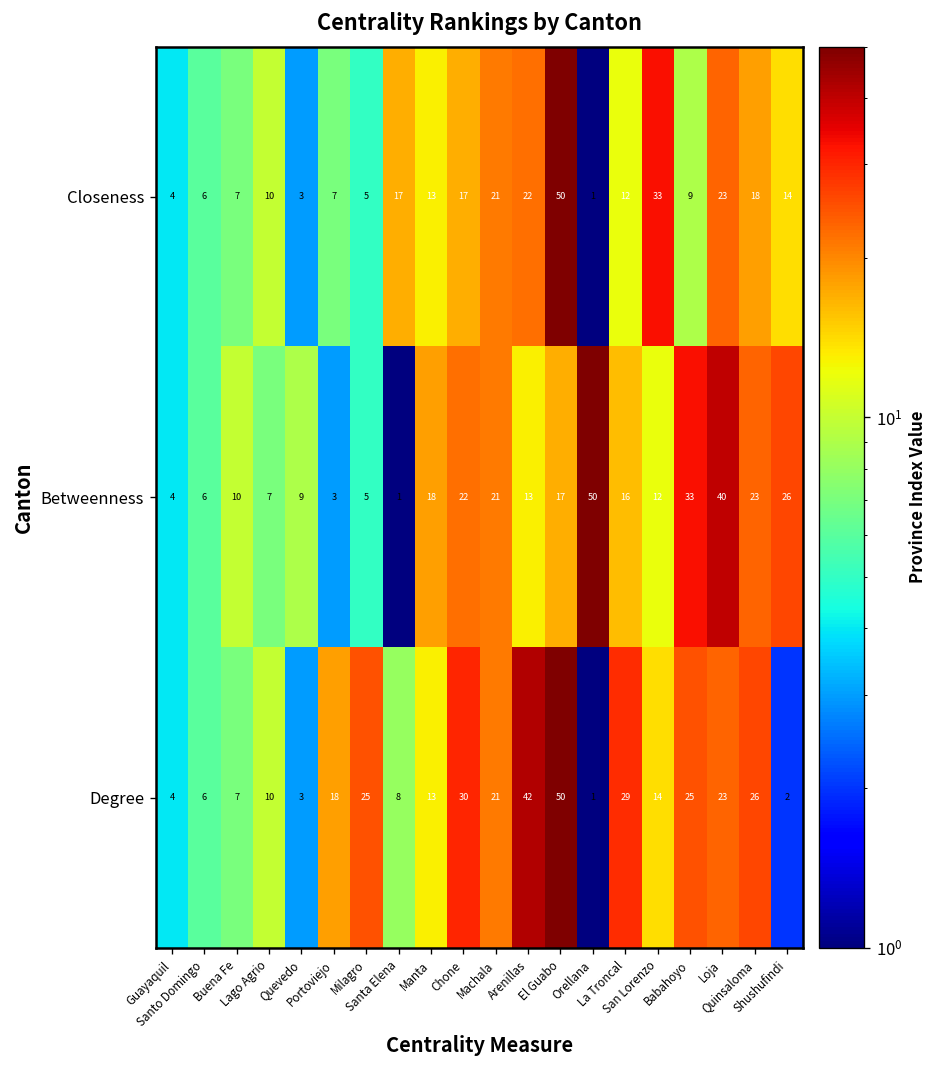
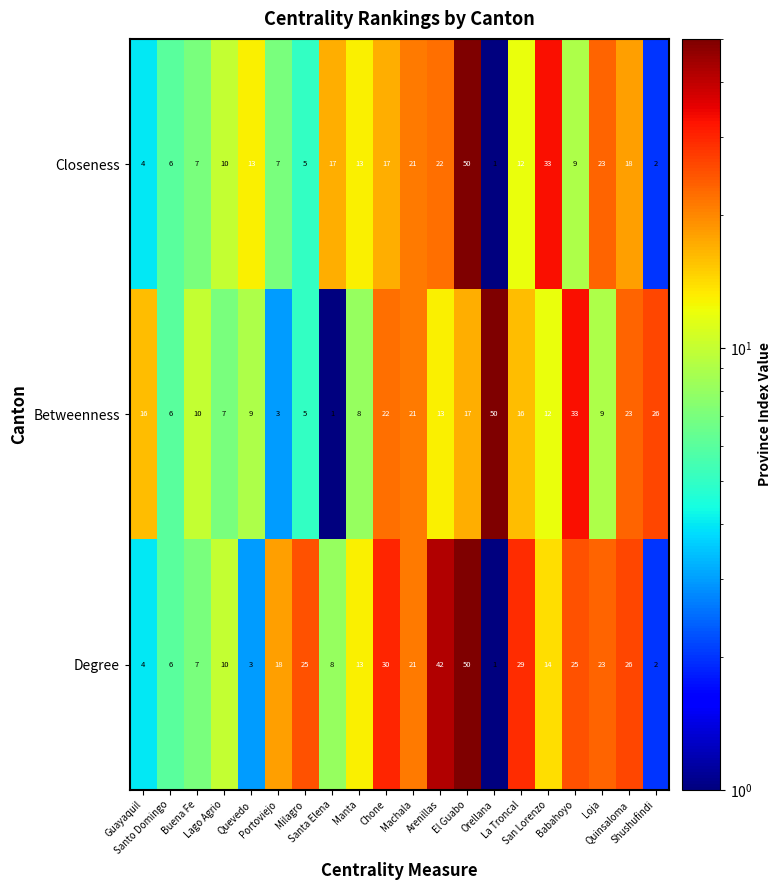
  {
    "Closeness": {
      "Guayaquil": 4,
      "Santo Domingo": 6,
      "Buena Fe": 7,
      "Lago Agrio": 10,
-     "Quevedo": 3,
+     "Quevedo": 13,
      "Portoviejo": 7,
      "Milagro": 5,
      "Santa Elena": 17,
      "Manta": 13,
      "Chone": 17,
      "Machala": 21,
      "Arenillas": 22,
      "El Guabo": 50,
      "Orellana": 1,
      "La Troncal": 12,
      "San Lorenzo": 33,
      "Babahoyo": 9,
      "Loja": 23,
      "Quinsaloma": 18,
-     "Shushufindi": 14
+     "Shushufindi": 2
    },
    "Betweenness": {
-     "Guayaquil": 4,
+     "Guayaquil": 16,
      "Santo Domingo": 6,
      "Buena Fe": 10,
      "Lago Agrio": 7,
      "Quevedo": 9,
      "Portoviejo": 3,
      "Milagro": 5,
      "Santa Elena": 1,
-     "Manta": 18,
+     "Manta": 8,
      "Chone": 22,
      "Machala": 21,
      "Arenillas": 13,
      "El Guabo": 17,
      "Orellana": 50,
      "La Troncal": 16,
      "San Lorenzo": 12,
      "Babahoyo": 33,
-     "Loja": 40,
+     "Loja": 9,
      "Quinsaloma": 23,
      "Shushufindi": 26
    },
    "Degree": {
      "Guayaquil": 4,
      "Santo Domingo": 6,
      "Buena Fe": 7,
      "Lago Agrio": 10,
      "Quevedo": 3,
      "Portoviejo": 18,
      "Milagro": 25,
      "Santa Elena": 8,
      "Manta": 13,
      "Chone": 30,
      "Machala": 21,
      "Arenillas": 42,
      "El Guabo": 50,
      "Orellana": 1,
      "La Troncal": 29,
      "San Lorenzo": 14,
      "Babahoyo": 25,
      "Loja": 23,
      "Quinsaloma": 26,
      "Shushufindi": 2
    }
  }
